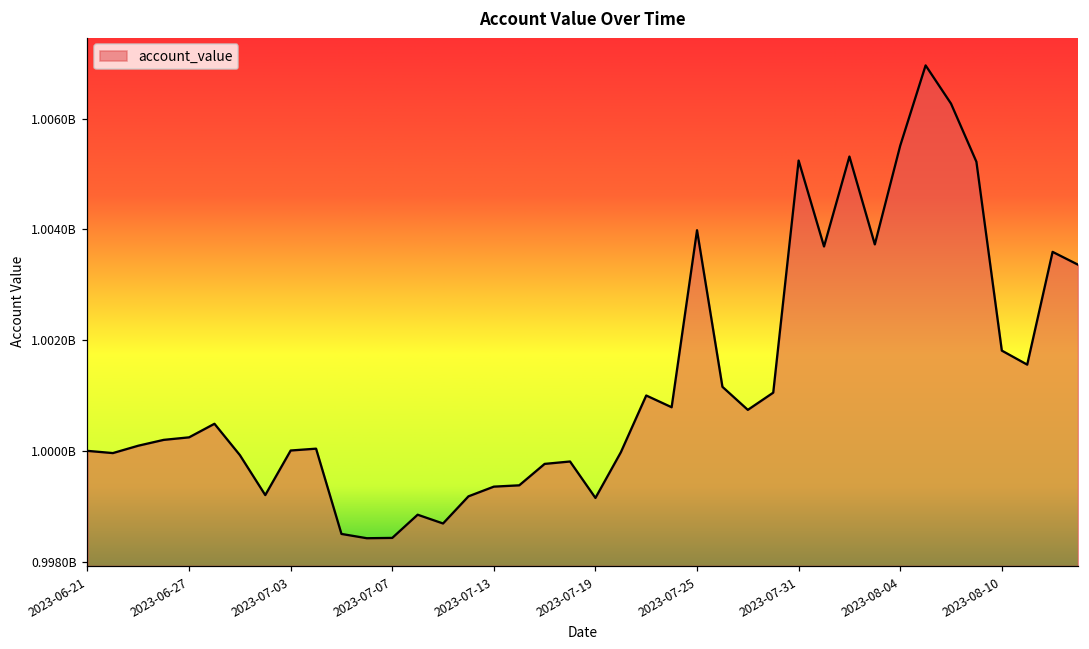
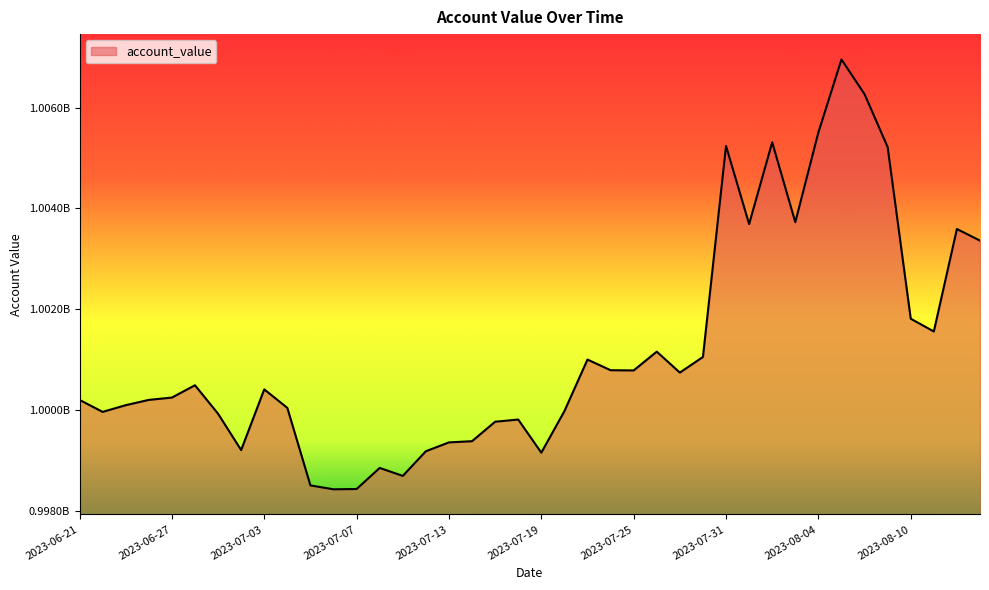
  {
-   "2023-06-21": 1000000000,
+   "2023-06-21": 1000200000,
    "2023-06-27": 1000200000,
-   "2023-07-03": 1000000000,
+   "2023-07-03": 1000400000,
    "2023-07-07": 998400000,
    "2023-07-13": 999400000,
    "2023-07-19": 999100000,
-   "2023-07-25": 1004000000,
+   "2023-07-25": 1000800000,
    "2023-07-31": 1005200000,
    "2023-08-04": 1005500000,
    "2023-08-10": 1001800000
  }
